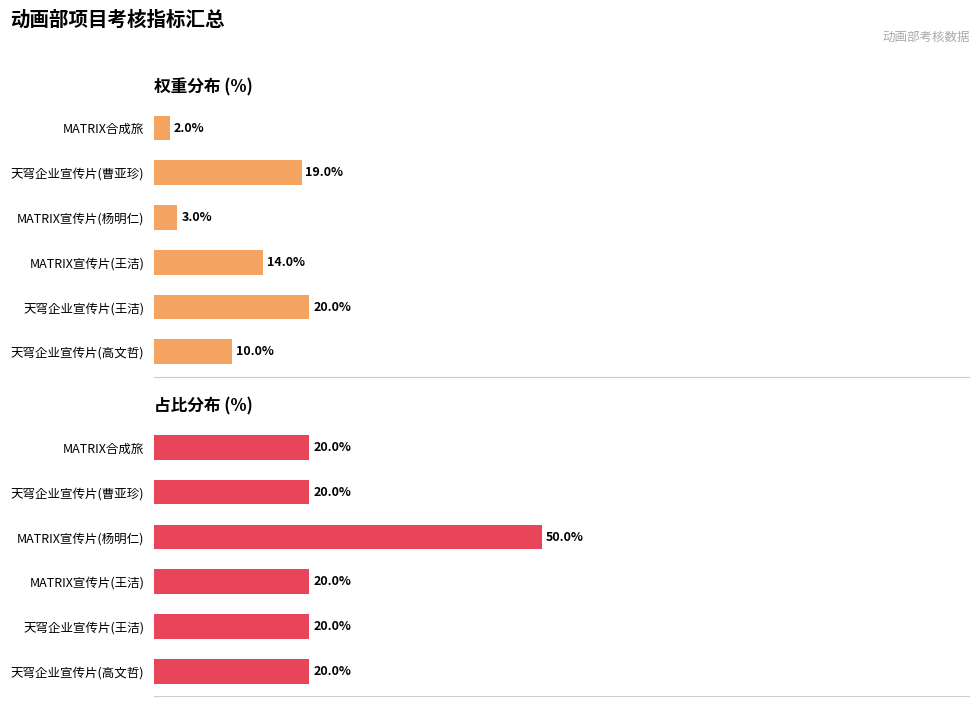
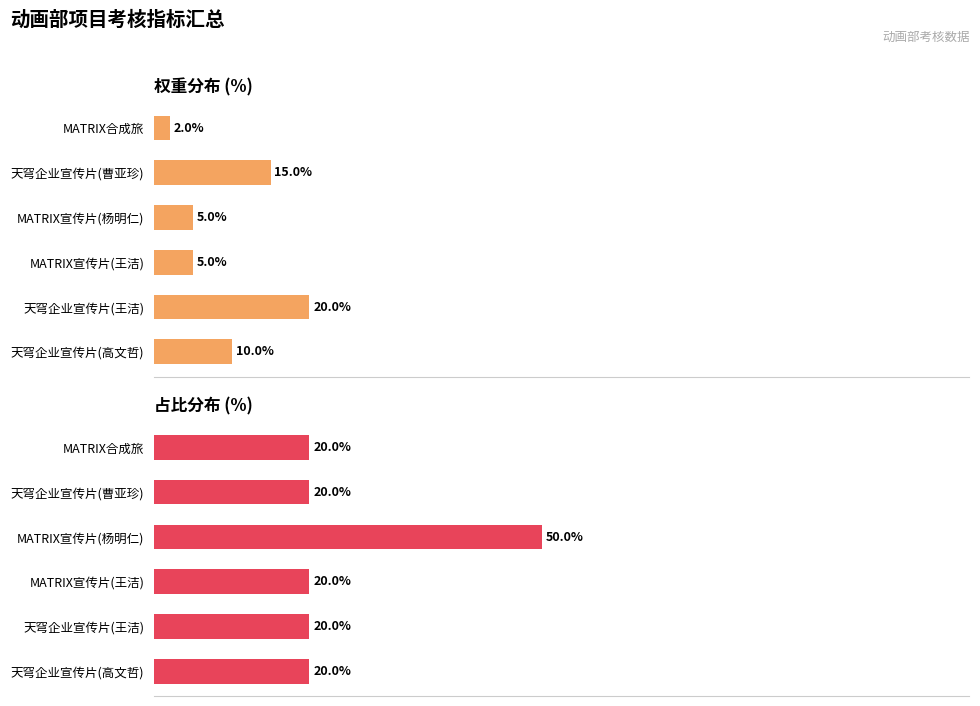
  {
    "权重分布 (%)": {
      "MATRIX合成旅": "2.0%",
-     "天穹企业宣传片(曹亚珍)": "19.0%",
-     "MATRIX宣传片(杨明仁)": "3.0%",
-     "MATRIX宣传片(王洁)": "14.0%",
+     "天穹企业宣传片(曹亚珍)": "15.0%",
+     "MATRIX宣传片(杨明仁)": "5.0%",
+     "MATRIX宣传片(王洁)": "5.0%",
      "天穹企业宣传片(王洁)": "20.0%",
      "天穹企业宣传片(高文哲)": "10.0%"
    },
    "占比分布 (%)": {
      "MATRIX合成旅": "20.0%",
      "天穹企业宣传片(曹亚珍)": "20.0%",
      "MATRIX宣传片(杨明仁)": "50.0%",
      "MATRIX宣传片(王洁)": "20.0%",
      "天穹企业宣传片(王洁)": "20.0%",
      "天穹企业宣传片(高文哲)": "20.0%"
    }
  }
